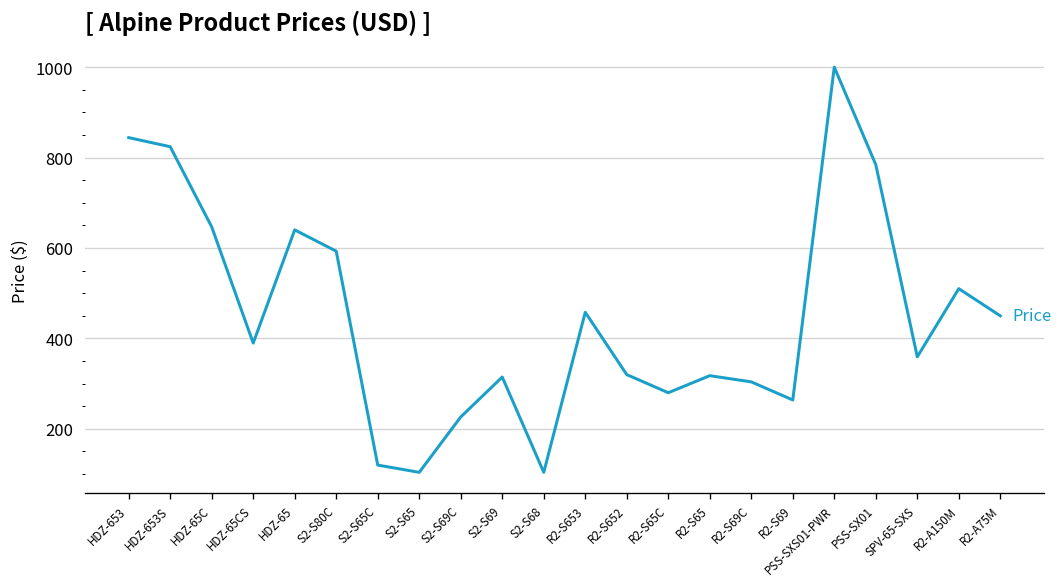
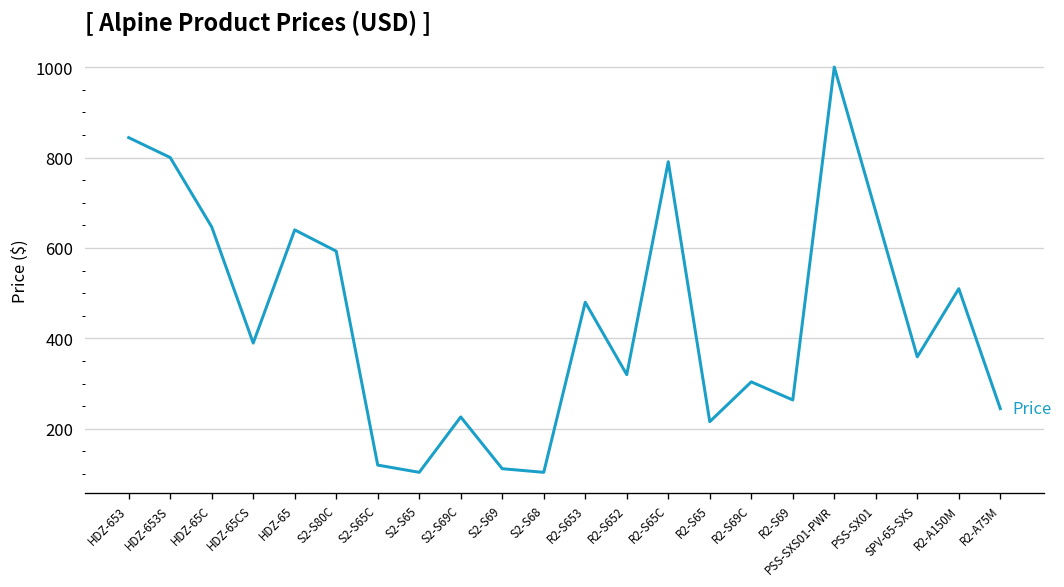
  {
    "HDZ-653": 840,
-   "HDZ-653S": 820,
+   "HDZ-653S": 800,
    "HDZ-65C": 650,
    "HDZ-65CS": 390,
    "HDZ-65": 640,
    "S2-S80C": 590,
    "S2-S65C": 120,
    "S2-S65": 100,
    "S2-S69C": 230,
-   "S2-S69": 310,
+   "S2-S69": 110,
    "S2-S68": 100,
-   "R2-S653": 460,
+   "R2-S653": 480,
    "R2-S652": 320,
-   "R2-S65C": 280,
-   "R2-S65": 320,
+   "R2-S65C": 790,
+   "R2-S65": 220,
    "R2-S69C": 300,
    "R2-S69": 260,
    "PSS-SXS01-PWR": 1000,
-   "PSS-SX01": 780,
+   "PSS-SX01": 680,
    "SPV-65-SXS": 360,
    "R2-A150M": 510,
-   "R2-A75M": 450
+   "R2-A75M": 240
  }
